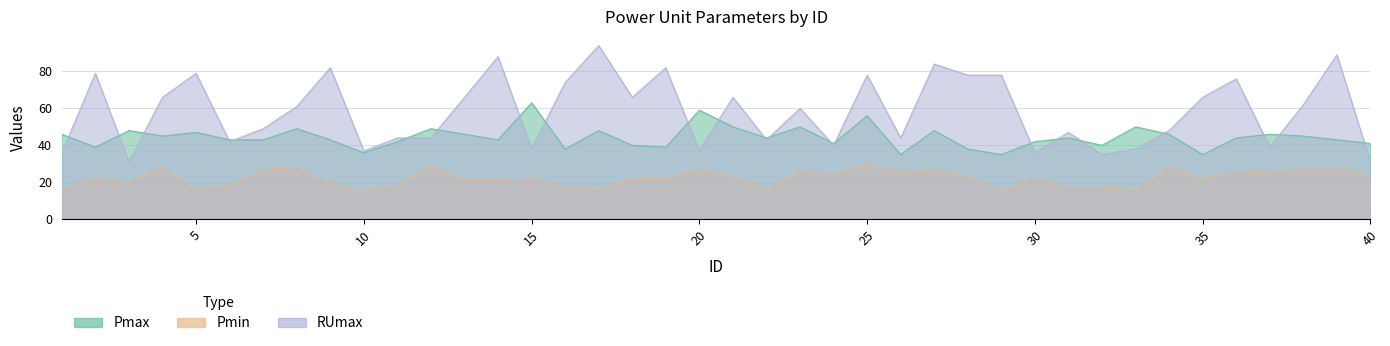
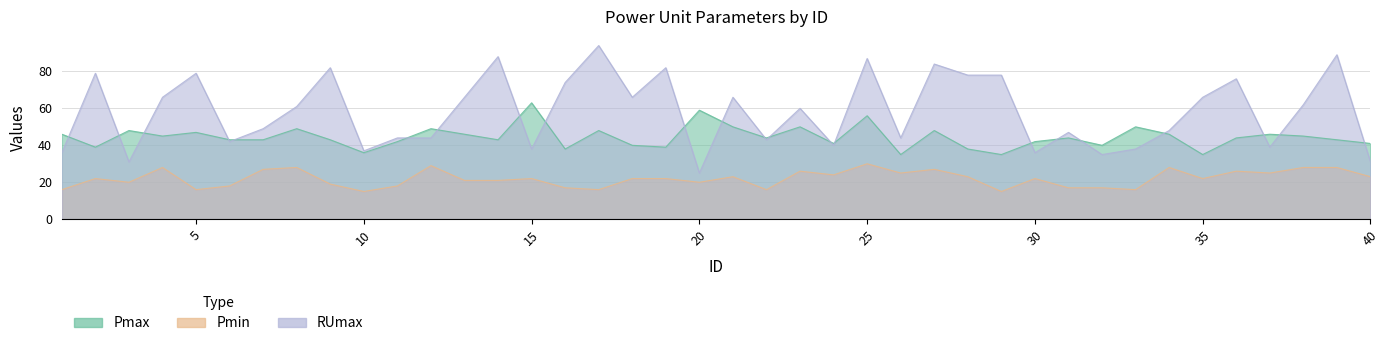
  {
    "Pmax": {
      "5": 47,
      "15": 63,
      "20": 59,
      "25": 56,
      "30": 42,
      "35": 35,
      "40": 41
    },
    "Pmin": {
      "5": 16,
      "10": 15,
      "15": 22,
-     "20": 27,
+     "20": 20,
      "25": 30,
      "30": 22,
      "35": 22,
      "40": 23
    },
    "RUmax": {
      "5": 79,
      "15": 38,
-     "20": 37,
-     "25": 78,
+     "20": 25,
+     "25": 87,
      "30": 36,
      "35": 66,
      "40": 31
    }
  }
